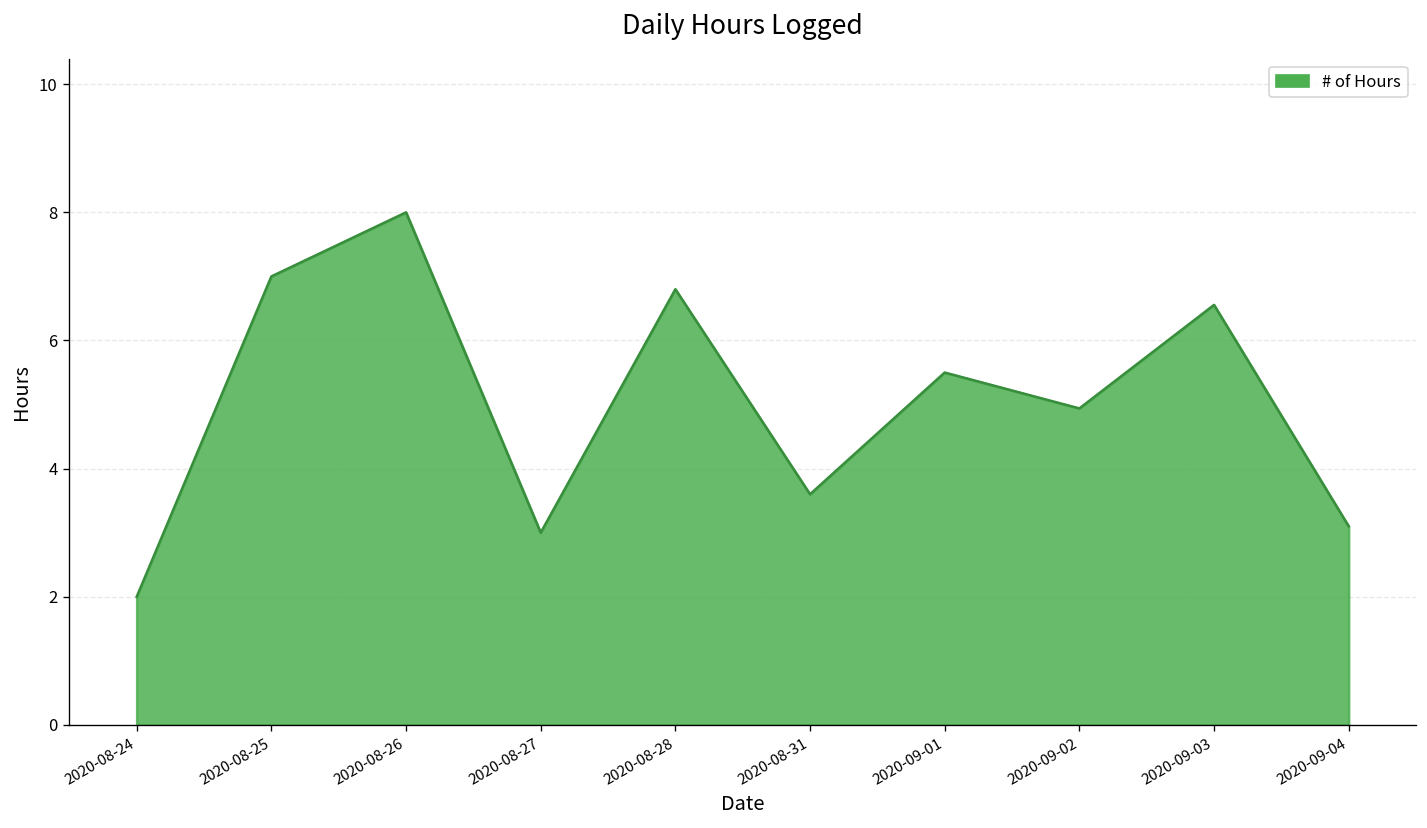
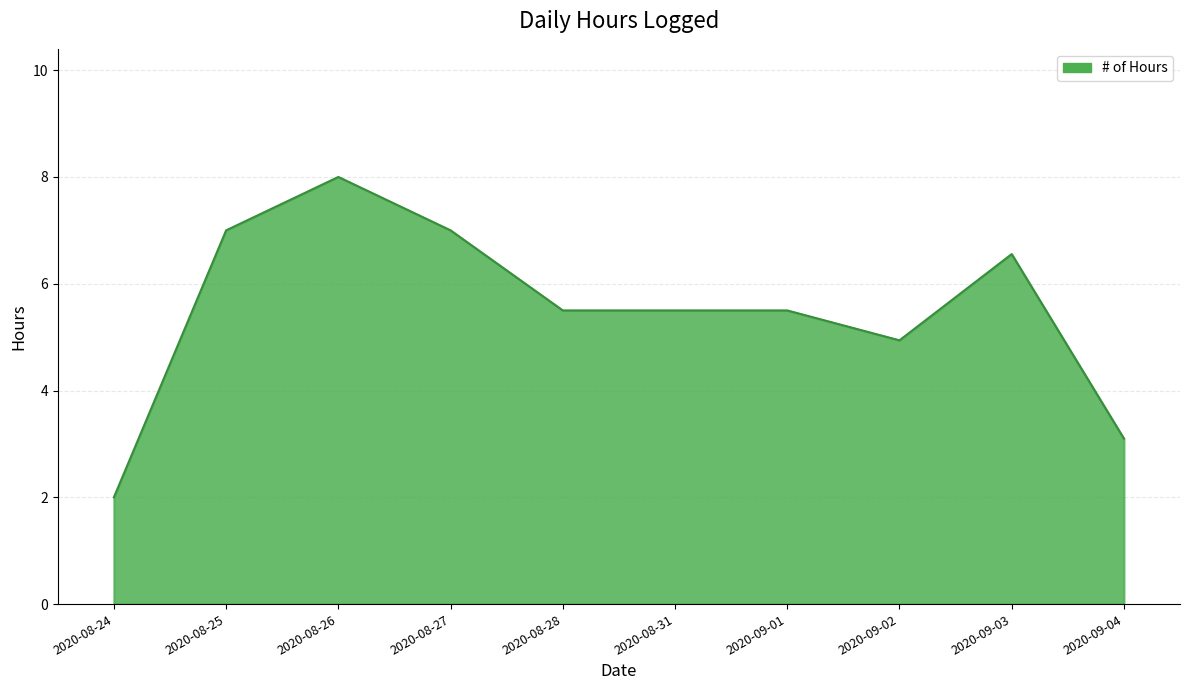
  {
    "2020-08-24": 2.0,
    "2020-08-25": 7.0,
    "2020-08-26": 8.0,
-   "2020-08-27": 3,
-   "2020-08-28": 6.8,
-   "2020-08-31": 3.6,
+   "2020-08-27": 7,
+   "2020-08-28": 5.5,
+   "2020-08-31": 5.5,
    "2020-09-01": 5.5,
    "2020-09-02": 4.9,
    "2020-09-03": 6.6,
    "2020-09-04": 3.1
  }
